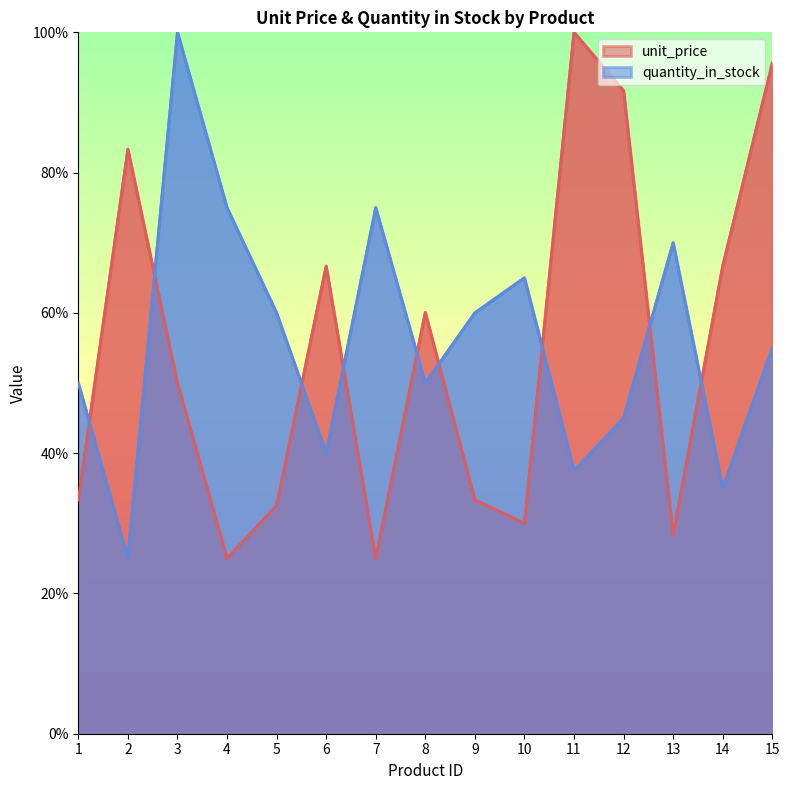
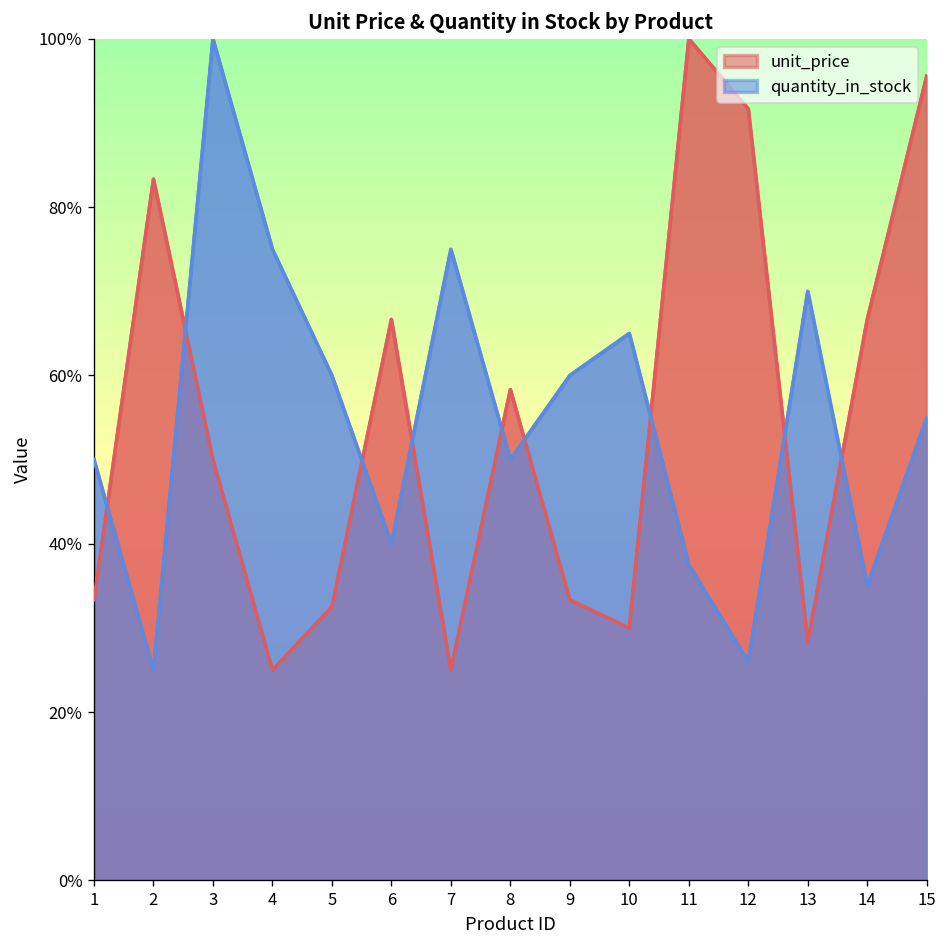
  {
    "unit_price": {
      "1": "33%",
      "2": "83%",
      "3": "50%",
      "4": "25%",
      "5": "33%",
      "6": "67%",
      "7": "25%",
-     "8": "60%",
+     "8": "58%",
      "9": "33%",
      "10": "30%",
      "11": "100%",
      "12": "92%",
      "13": "28%",
      "14": "67%",
      "15": "96%"
    },
    "quantity_in_stock": {
      "1": "50%",
      "2": "25%",
      "3": "100%",
      "4": "75%",
      "5": "60%",
      "6": "40%",
      "7": "75%",
      "8": "50%",
      "9": "60%",
      "10": "65%",
      "11": "38%",
-     "12": "45%",
+     "12": "26%",
      "13": "70%",
      "14": "35%",
      "15": "55%"
    }
  }
